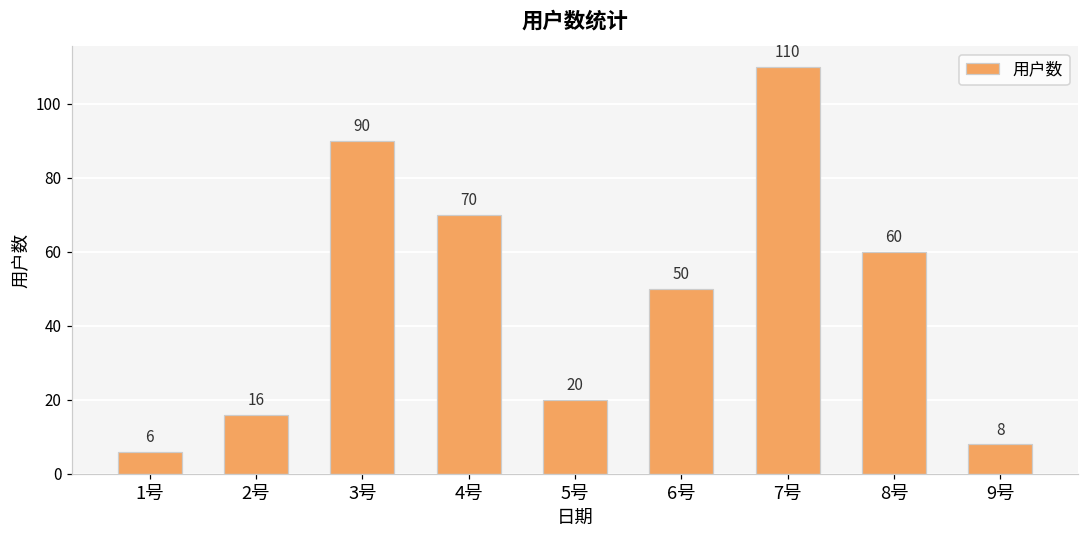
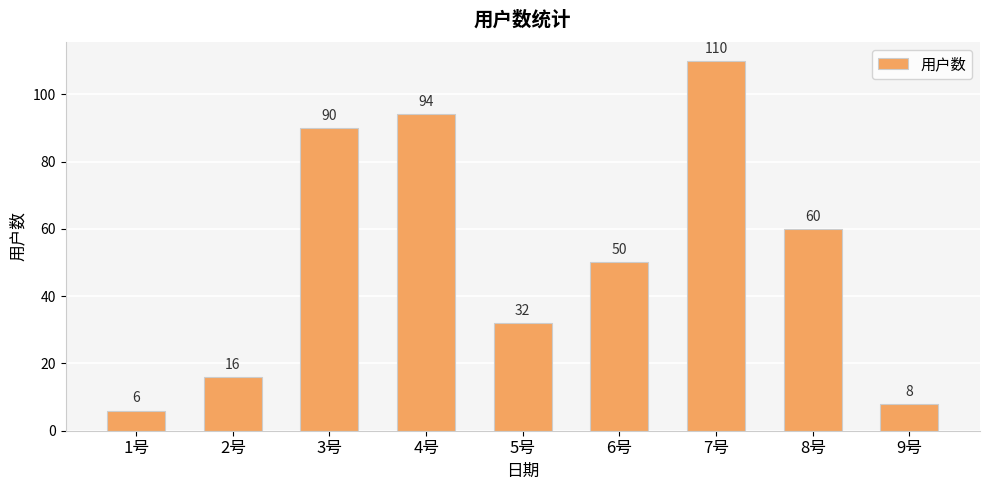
  {
    "1号": 6,
    "2号": 16,
    "3号": 90,
-   "4号": 70,
-   "5号": 20,
+   "4号": 94,
+   "5号": 32,
    "6号": 50,
    "7号": 110,
    "8号": 60,
    "9号": 8
  }
